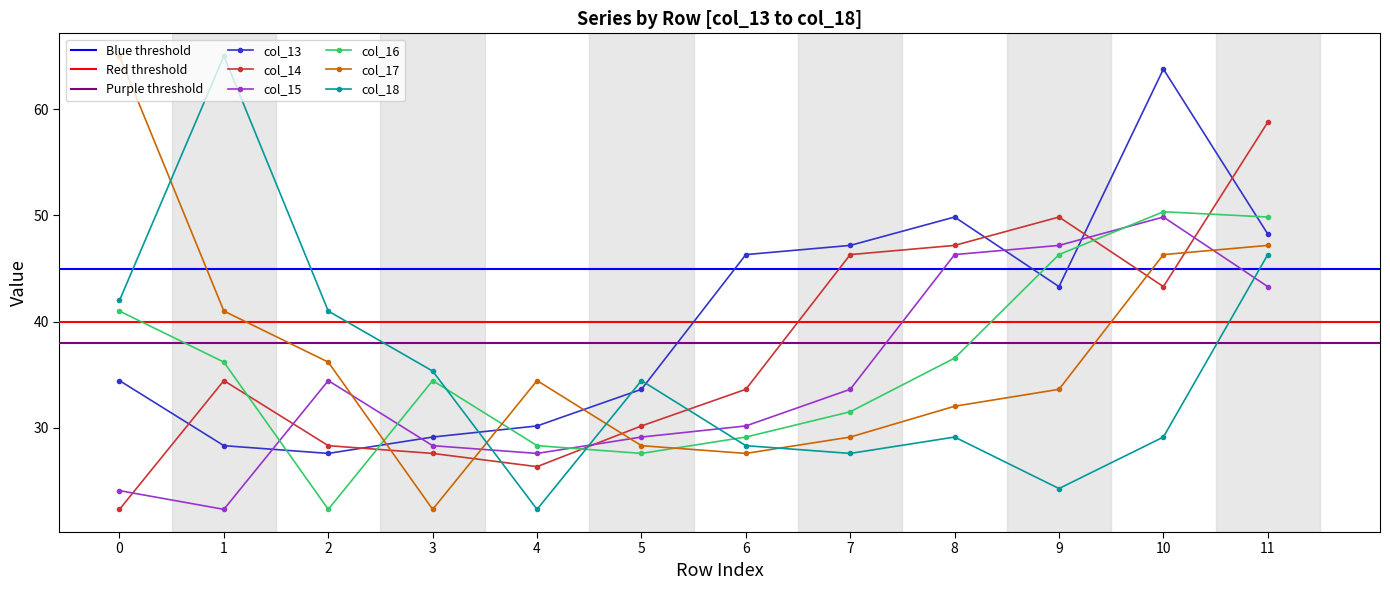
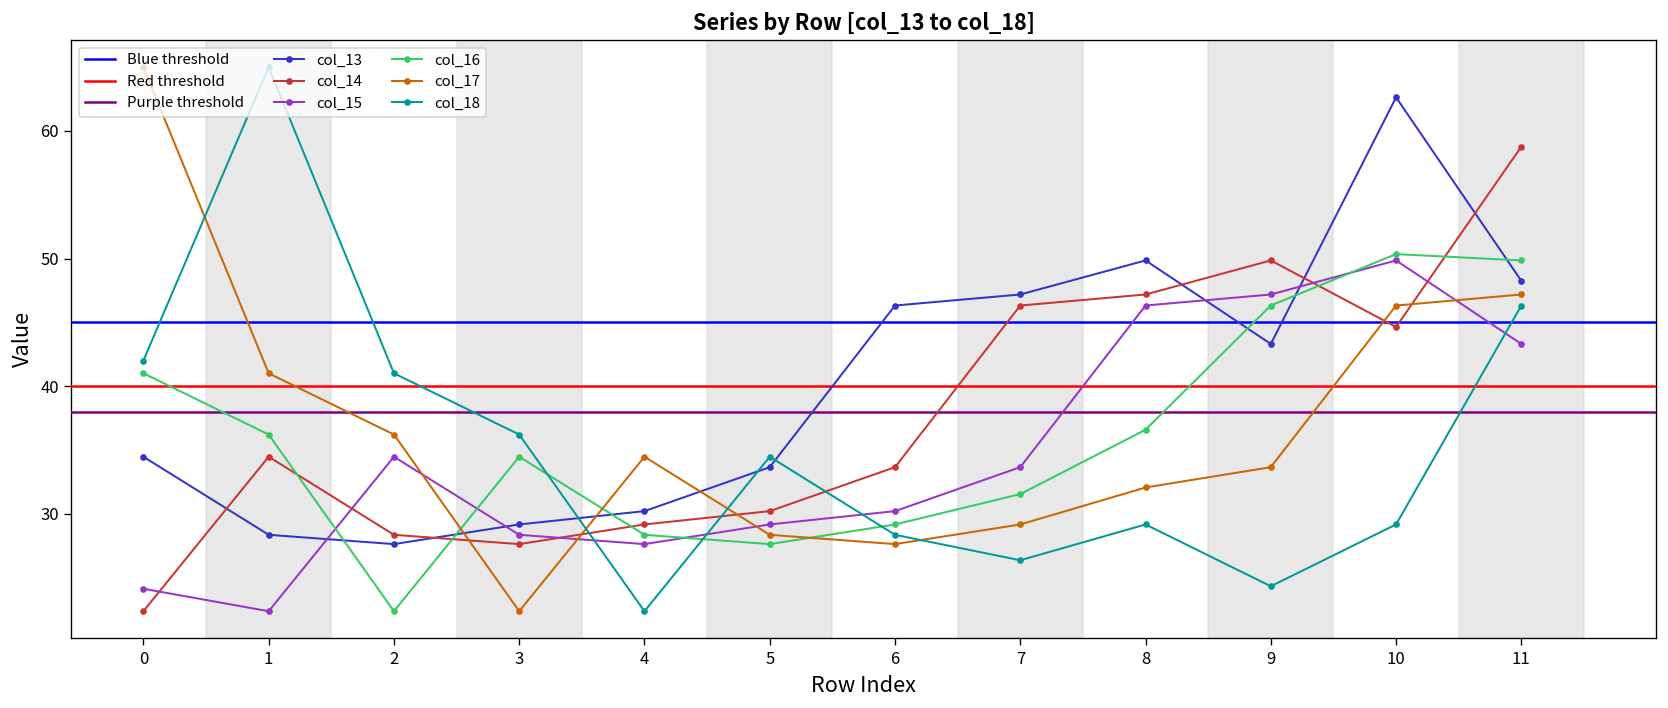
  {
    "col_13": {
      "0": 34.5,
      "1": 28.3,
      "2": 27.6,
      "3": 29.1,
      "4": 30.2,
      "5": 33.6,
      "6": 46.3,
      "7": 47.2,
      "8": 49.8,
      "9": 43.3,
-     "10": 63.8,
+     "10": 62.6,
      "11": 48.2
    },
    "col_14": {
      "0": 22.3,
      "1": 34.5,
      "2": 28.3,
      "3": 27.6,
-     "4": 26.4,
+     "4": 29.1,
      "5": 30.2,
      "6": 33.6,
      "7": 46.3,
      "8": 47.2,
      "9": 49.8,
-     "10": 43.3,
+     "10": 44.6,
      "11": 58.8
    },
    "col_15": {
      "0": 24.1,
      "1": 22.3,
      "2": 34.5,
      "3": 28.3,
      "4": 27.6,
      "5": 29.1,
      "6": 30.2,
      "7": 33.6,
      "8": 46.3,
      "9": 47.2,
      "10": 49.8,
      "11": 43.3
    },
    "col_16": {
      "0": 41.0,
      "1": 36.2,
      "2": 22.3,
      "3": 34.5,
      "4": 28.3,
      "5": 27.6,
      "6": 29.1,
      "7": 31.5,
      "8": 36.6,
      "9": 46.3,
      "10": 50.3,
      "11": 49.8
    },
    "col_17": {
      "1": 41.0,
      "2": 36.2,
      "3": 22.3,
      "4": 34.5,
      "5": 28.3,
      "6": 27.6,
      "7": 29.1,
      "8": 32.0,
      "9": 33.6,
      "10": 46.3,
      "11": 47.2
    },
    "col_18": {
      "0": 42.0,
      "2": 41.0,
-     "3": 35.4,
+     "3": 36.2,
      "4": 22.3,
      "5": 34.5,
      "6": 28.3,
-     "7": 27.6,
+     "7": 26.3,
      "8": 29.1,
      "9": 24.3,
      "10": 29.1,
      "11": 46.3
    }
  }
